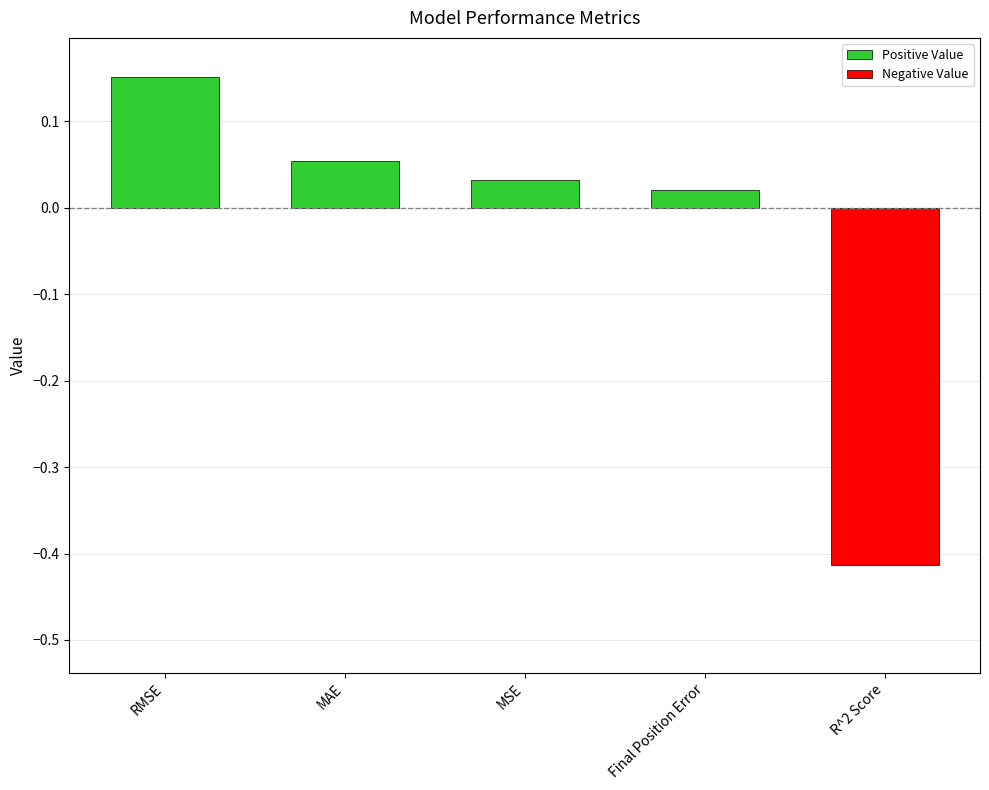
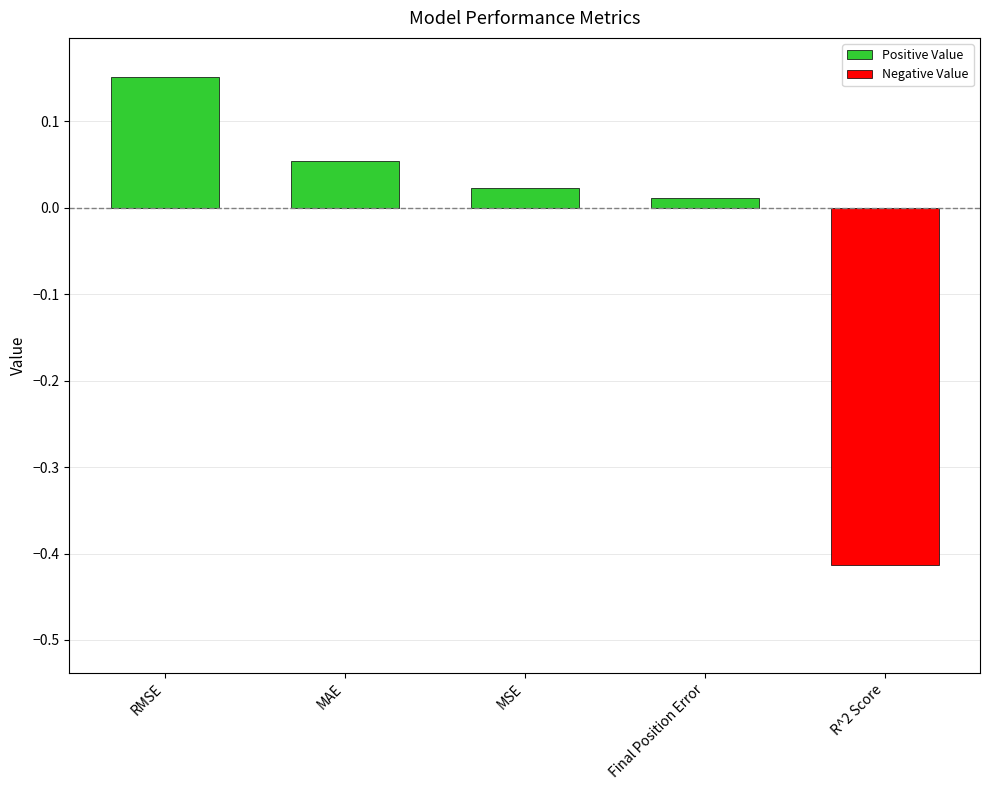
  {
    "RMSE": 0.15,
    "MAE": 0.05,
-   "MSE": 0.03,
-   "Final Position Error": 0.02,
+   "MSE": 0.02,
+   "Final Position Error": 0.01,
    "R^2 Score": -0.41
  }
